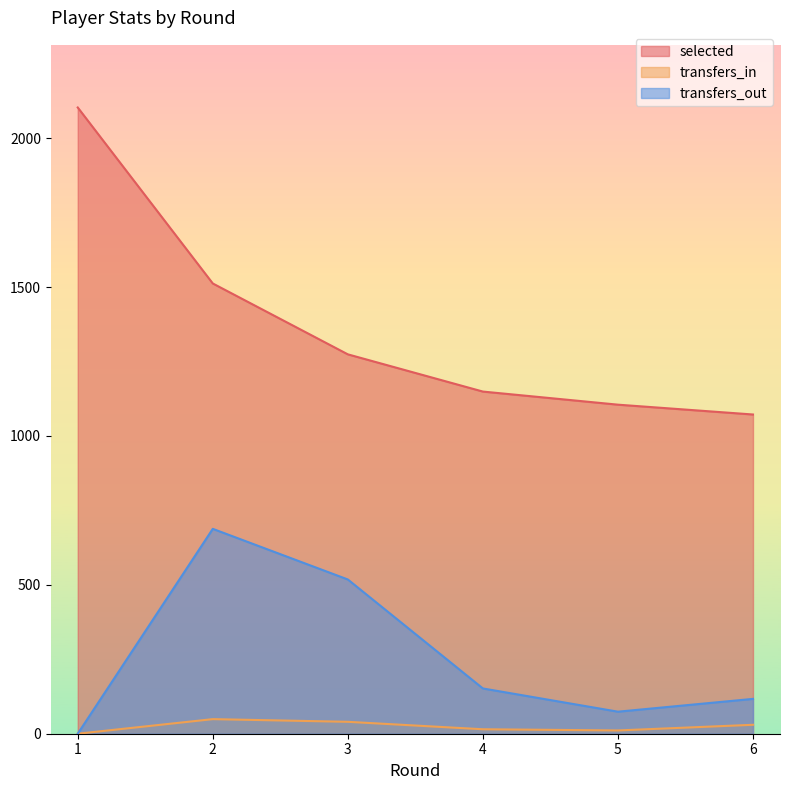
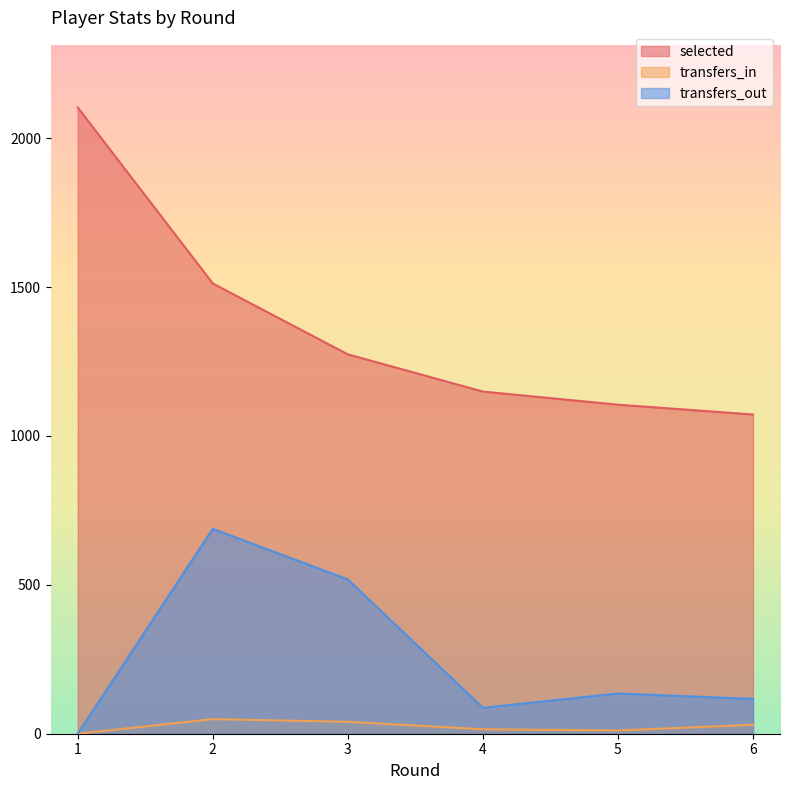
  {
    "transfers_out": {
      "2": 690,
      "3": 520,
-     "4": 150,
-     "5": 70,
+     "4": 90,
+     "5": 140,
      "6": 120
    }
  }
